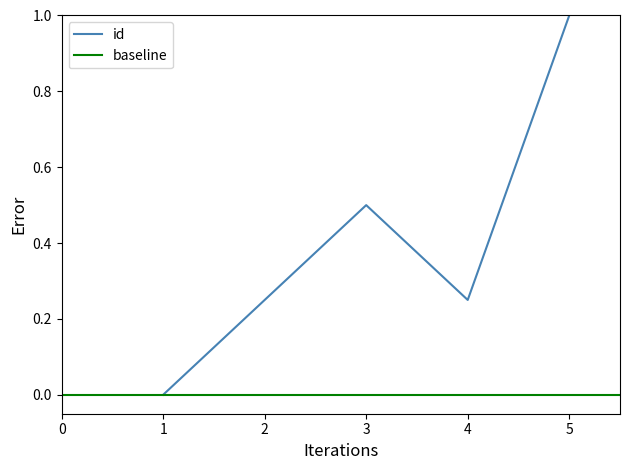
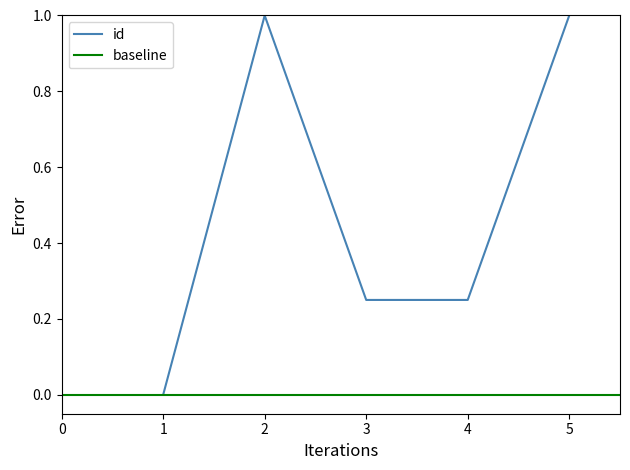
  {
    "1": 0.00,
-   "2": 0.25,
-   "3": 0.50,
+   "2": 1.00,
+   "3": 0.25,
    "4": 0.25,
    "5": 1.00
  }
